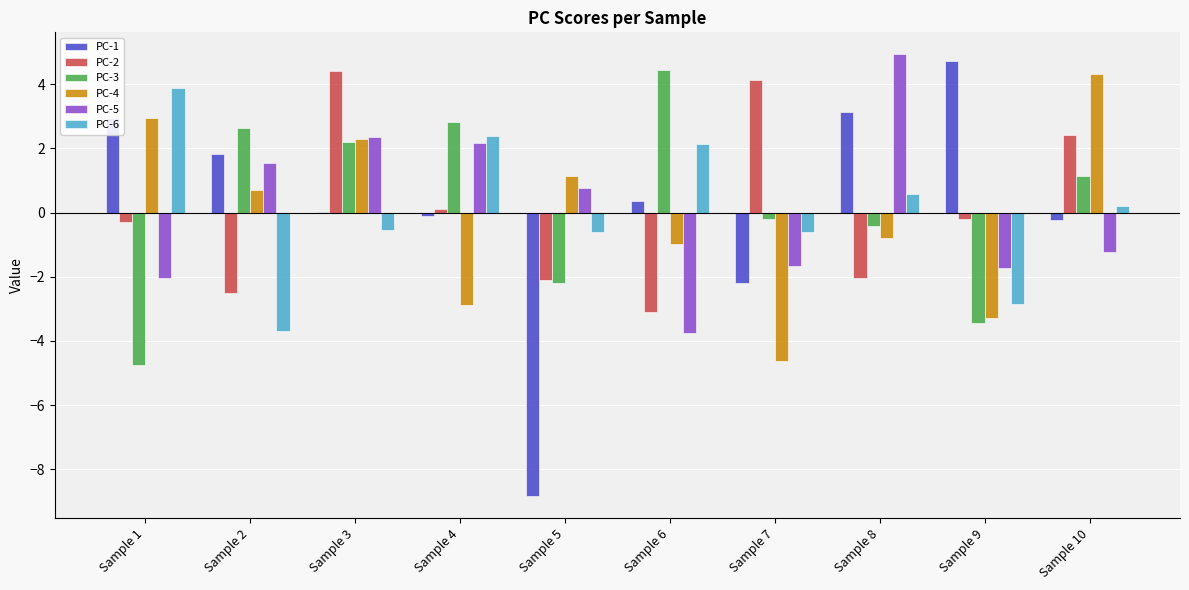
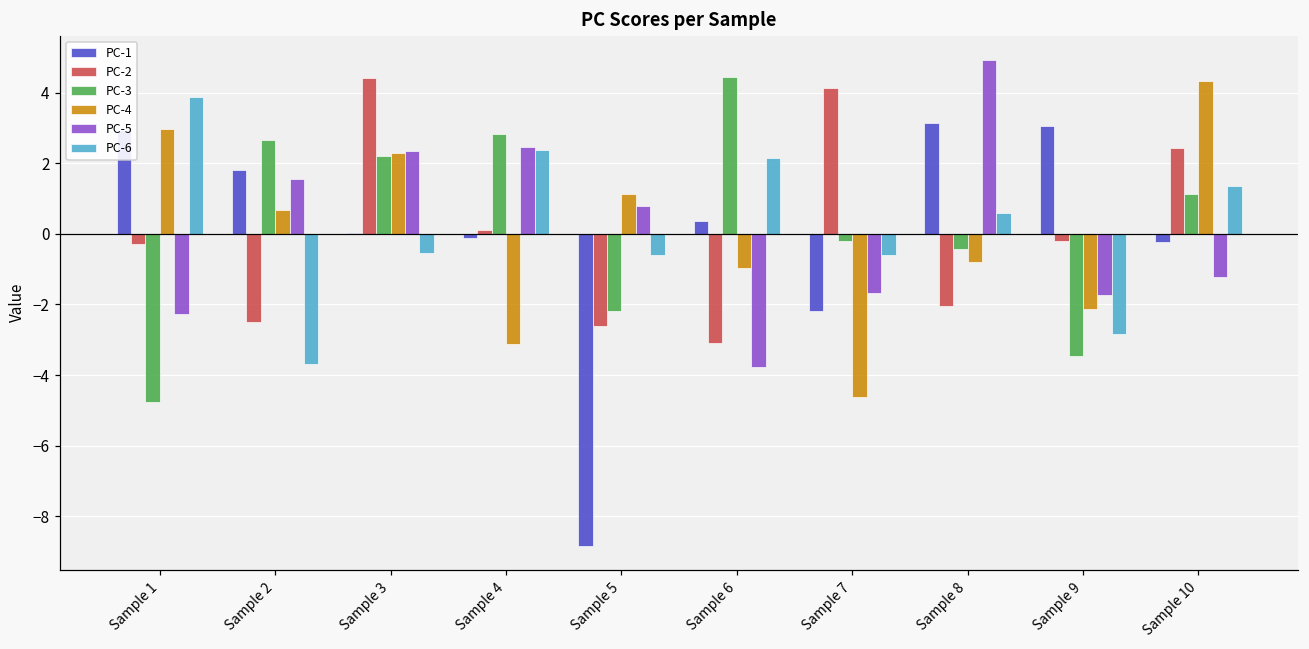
  {
    "PC-1": {
      "Sample 2": 1.8,
      "Sample 4": -0.1,
      "Sample 5": -8.8,
      "Sample 6": 0.4,
      "Sample 7": -2.2,
      "Sample 8": 3.1,
-     "Sample 9": 4.7,
+     "Sample 9": 3.1,
      "Sample 10": -0.2
    },
    "PC-2": {
      "Sample 1": -0.3,
      "Sample 2": -2.5,
      "Sample 3": 4.4,
      "Sample 4": 0.1,
-     "Sample 5": -2.1,
+     "Sample 5": -2.6,
      "Sample 6": -3.1,
      "Sample 7": 4.1,
      "Sample 8": -2.0,
      "Sample 9": -0.2,
      "Sample 10": 2.4
    },
    "PC-3": {
      "Sample 1": -4.8,
      "Sample 2": 2.7,
      "Sample 3": 2.2,
      "Sample 4": 2.8,
      "Sample 5": -2.2,
      "Sample 6": 4.4,
      "Sample 7": -0.2,
      "Sample 8": -0.4,
      "Sample 9": -3.5,
      "Sample 10": 1.1
    },
    "PC-4": {
      "Sample 1": 3.0,
      "Sample 2": 0.7,
      "Sample 3": 2.3,
-     "Sample 4": -2.9,
+     "Sample 4": -3.1,
      "Sample 5": 1.1,
      "Sample 6": -1.0,
      "Sample 7": -4.6,
      "Sample 8": -0.8,
-     "Sample 9": -3.3,
+     "Sample 9": -2.1,
      "Sample 10": 4.3
    },
    "PC-5": {
-     "Sample 1": -2.0,
+     "Sample 1": -2.3,
      "Sample 2": 1.5,
      "Sample 3": 2.4,
-     "Sample 4": 2.2,
+     "Sample 4": 2.5,
      "Sample 5": 0.8,
      "Sample 6": -3.8,
      "Sample 7": -1.7,
      "Sample 8": 4.9,
      "Sample 9": -1.7,
      "Sample 10": -1.2
    },
    "PC-6": {
      "Sample 1": 3.9,
      "Sample 2": -3.7,
      "Sample 3": -0.5,
      "Sample 4": 2.4,
      "Sample 5": -0.6,
      "Sample 6": 2.1,
      "Sample 7": -0.6,
      "Sample 8": 0.6,
      "Sample 9": -2.8,
-     "Sample 10": 0.2
+     "Sample 10": 1.4
    }
  }
